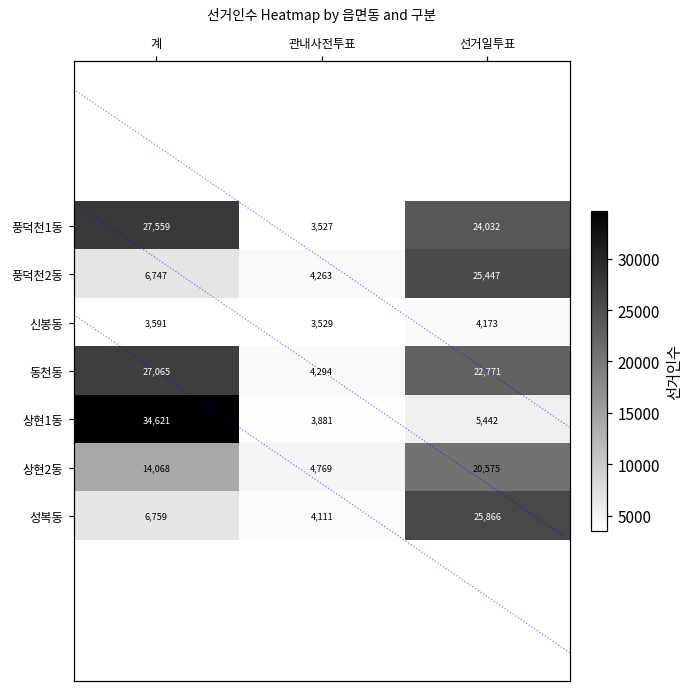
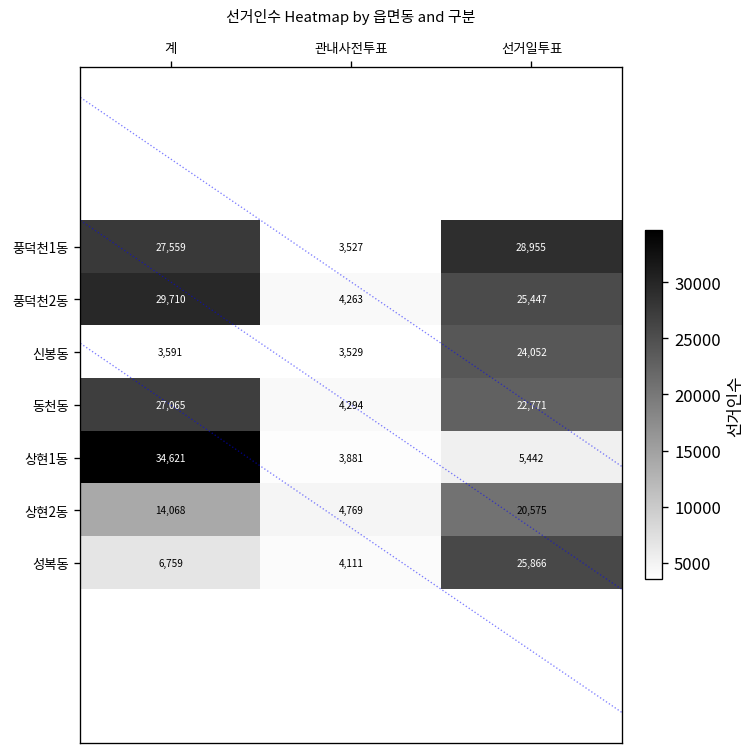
  {
    "풍덕천1동": {
      "계": "27,559",
      "관내사전투표": "3,527",
-     "선거일투표": "24,032"
+     "선거일투표": "28,955"
    },
    "풍덕천2동": {
-     "계": "6,747",
+     "계": "29,710",
      "관내사전투표": "4,263",
      "선거일투표": "25,447"
    },
    "신봉동": {
      "계": "3,591",
      "관내사전투표": "3,529",
-     "선거일투표": "4,173"
+     "선거일투표": "24,052"
    },
    "상현1동": {
      "계": "34,621",
      "관내사전투표": "3,881",
      "선거일투표": "5,442"
    },
    "상현2동": {
      "계": "14,068",
      "관내사전투표": "4,769",
      "선거일투표": "20,575"
    },
    "성복동": {
      "계": "6,759",
      "관내사전투표": "4,111",
      "선거일투표": "25,866"
    }
  }
